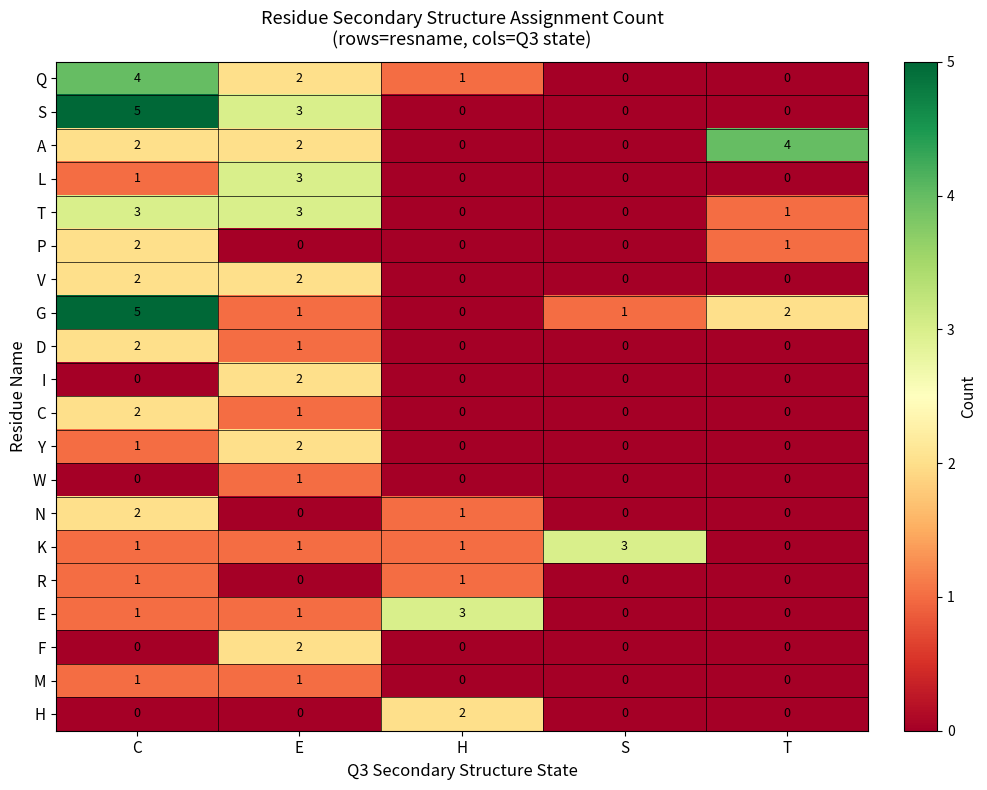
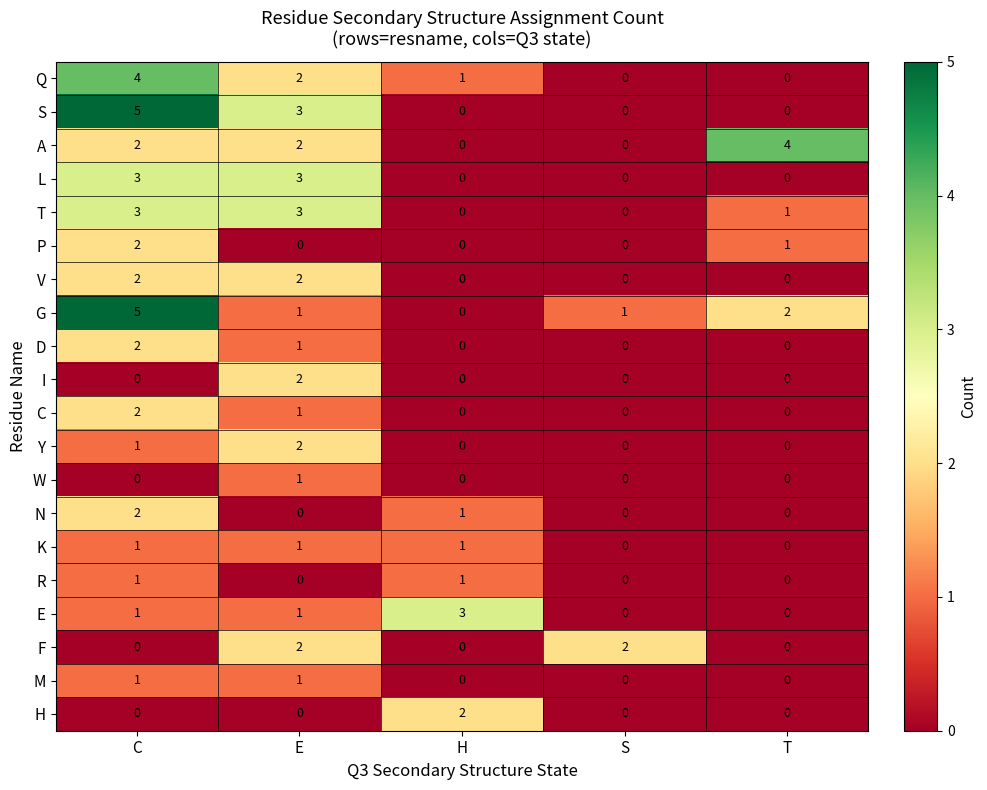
  {
    "Q": {
      "C": 4,
      "E": 2,
      "H": 1,
      "S": 0,
      "T": 0
    },
    "S": {
      "C": 5,
      "E": 3,
      "H": 0,
      "S": 0,
      "T": 0
    },
    "A": {
      "C": 2,
      "E": 2,
      "H": 0,
      "S": 0,
      "T": 4
    },
    "L": {
-     "C": 1,
+     "C": 3,
      "E": 3,
      "H": 0,
      "S": 0,
      "T": 0
    },
    "T": {
      "C": 3,
      "E": 3,
      "H": 0,
      "S": 0,
      "T": 1
    },
    "P": {
      "C": 2,
      "E": 0,
      "H": 0,
      "S": 0,
      "T": 1
    },
    "V": {
      "C": 2,
      "E": 2,
      "H": 0,
      "S": 0,
      "T": 0
    },
    "G": {
      "C": 5,
      "E": 1,
      "H": 0,
      "S": 1,
      "T": 2
    },
    "D": {
      "C": 2,
      "E": 1,
      "H": 0,
      "S": 0,
      "T": 0
    },
    "I": {
      "C": 0,
      "E": 2,
      "H": 0,
      "S": 0,
      "T": 0
    },
    "C": {
      "C": 2,
      "E": 1,
      "H": 0,
      "S": 0,
      "T": 0
    },
    "Y": {
      "C": 1,
      "E": 2,
      "H": 0,
      "S": 0,
      "T": 0
    },
    "W": {
      "C": 0,
      "E": 1,
      "H": 0,
      "S": 0,
      "T": 0
    },
    "N": {
      "C": 2,
      "E": 0,
      "H": 1,
      "S": 0,
      "T": 0
    },
    "K": {
      "C": 1,
      "E": 1,
      "H": 1,
-     "S": 3,
+     "S": 0,
      "T": 0
    },
    "R": {
      "C": 1,
      "E": 0,
      "H": 1,
      "S": 0,
      "T": 0
    },
    "E": {
      "C": 1,
      "E": 1,
      "H": 3,
      "S": 0,
      "T": 0
    },
    "F": {
      "C": 0,
      "E": 2,
      "H": 0,
-     "S": 0,
+     "S": 2,
      "T": 0
    },
    "M": {
      "C": 1,
      "E": 1,
      "H": 0,
      "S": 0,
      "T": 0
    },
    "H": {
      "C": 0,
      "E": 0,
      "H": 2,
      "S": 0,
      "T": 0
    }
  }
